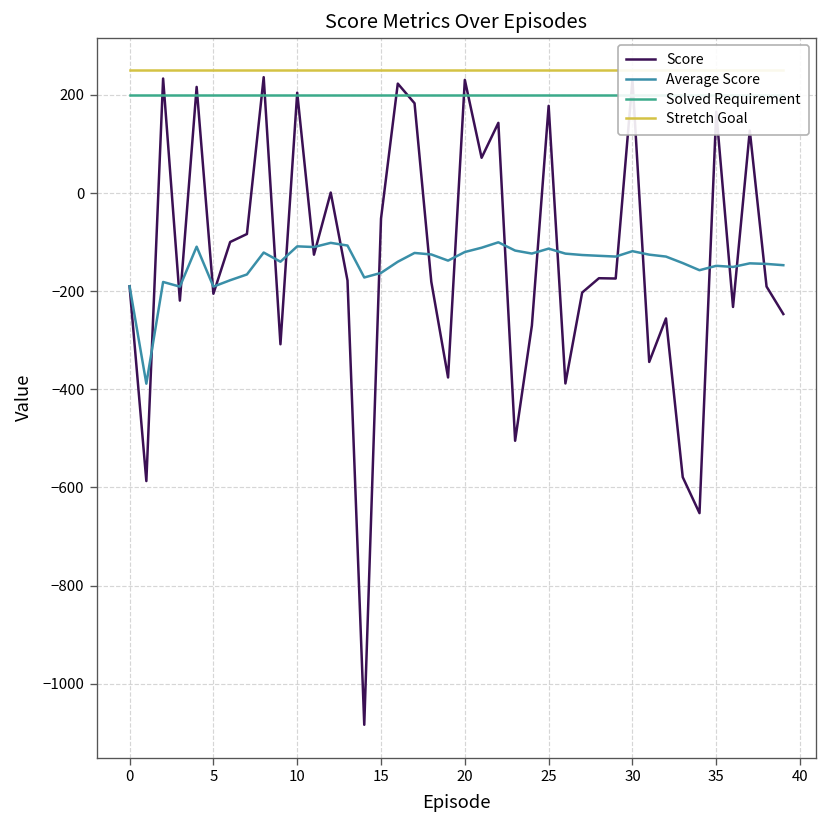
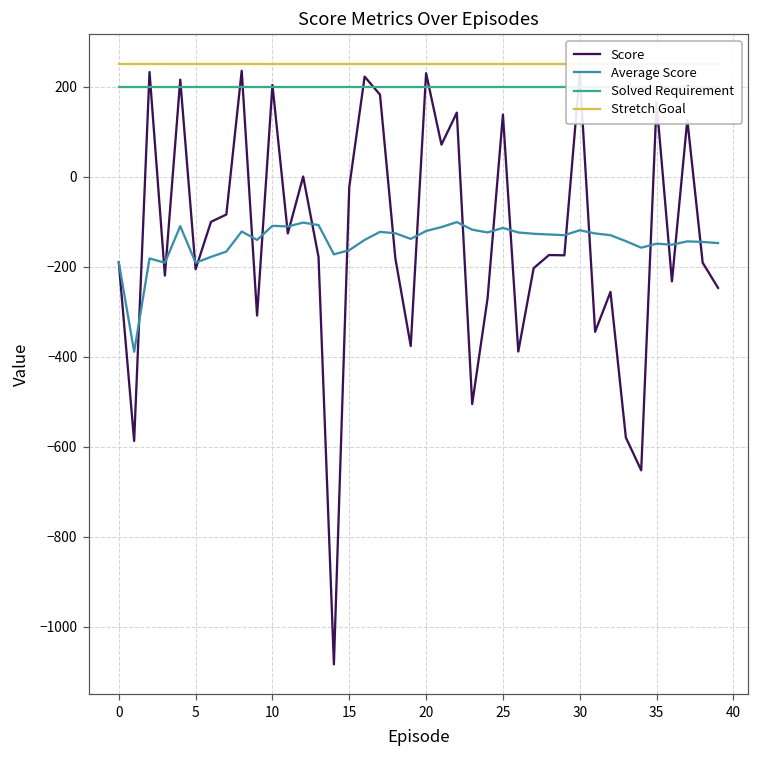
  {
    "Score": {
      "5": -210,
-     "15": -50,
+     "15": -20,
      "20": 230,
-     "25": 180
+     "25": 140
    },
    "Stretch Goal": {
      "0": 250,
      "5": 250,
      "10": 250,
      "15": 250,
      "20": 250,
      "25": 250
    }
  }
